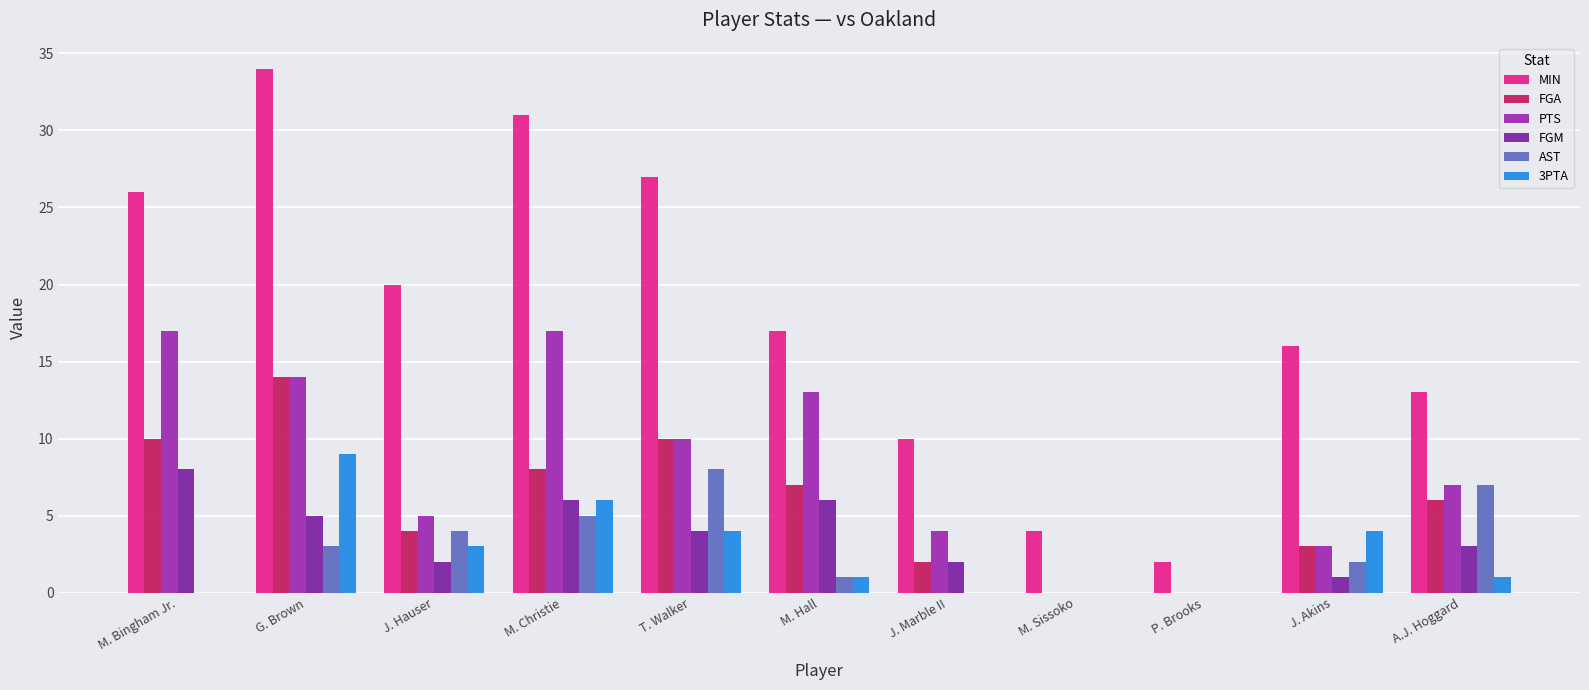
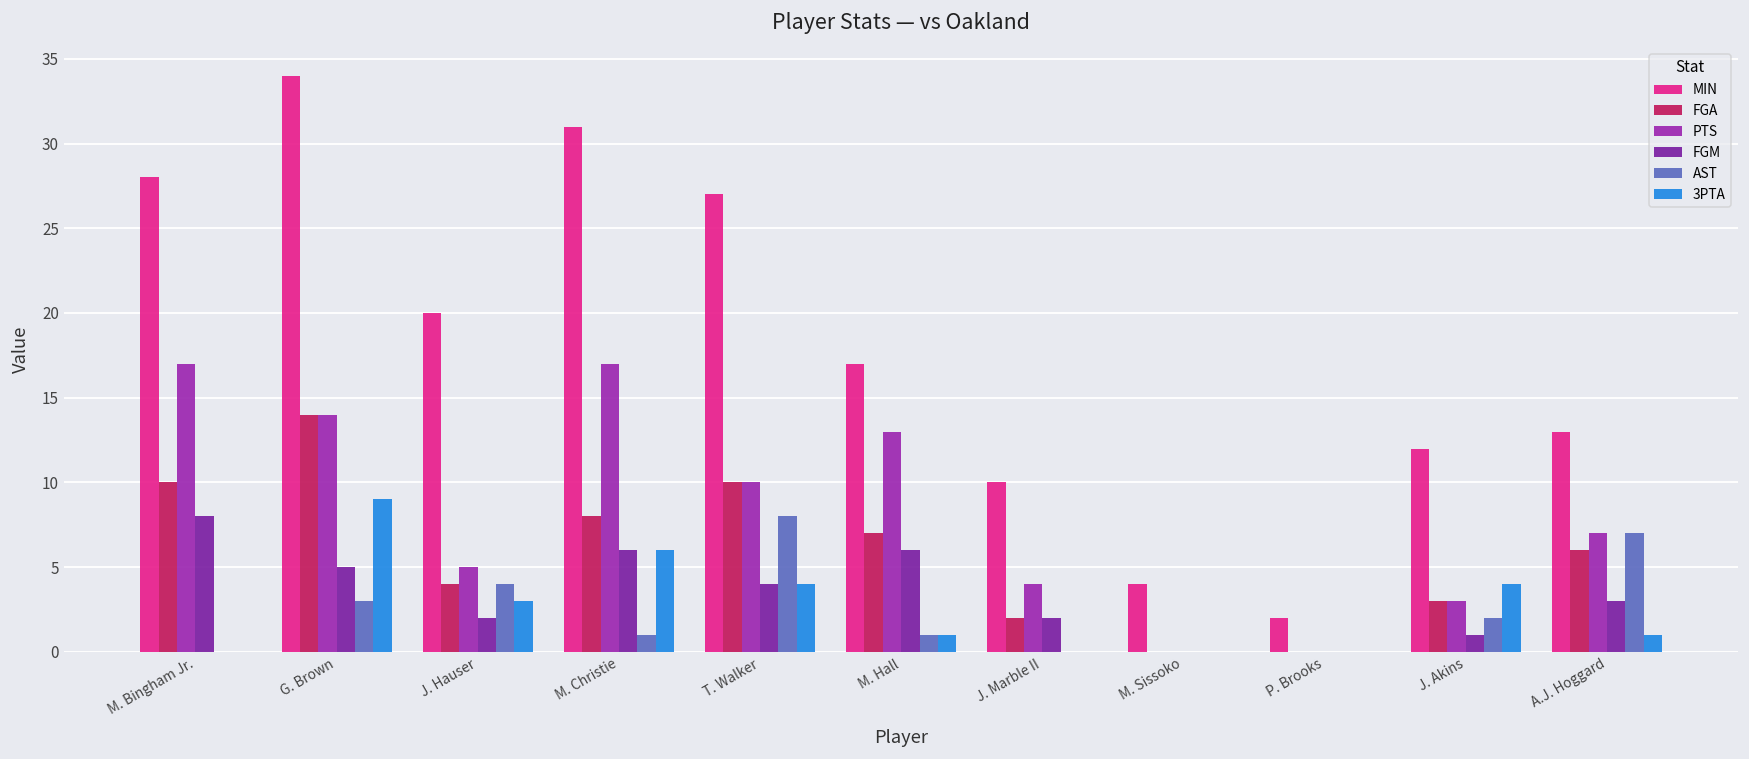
  {
    "MIN": {
-     "M. Bingham Jr.": 26,
+     "M. Bingham Jr.": 28,
      "G. Brown": 34,
      "J. Hauser": 20,
      "M. Christie": 31,
      "T. Walker": 27,
      "M. Hall": 17,
      "J. Marble II": 10,
      "M. Sissoko": 4,
      "P. Brooks": 2,
-     "J. Akins": 16,
+     "J. Akins": 12,
      "A.J. Hoggard": 13
    },
    "FGA": {
      "M. Bingham Jr.": 10,
      "G. Brown": 14,
      "J. Hauser": 4,
      "M. Christie": 8,
      "T. Walker": 10,
      "M. Hall": 7,
      "J. Marble II": 2,
      "M. Sissoko": 0,
      "P. Brooks": 0,
      "J. Akins": 3,
      "A.J. Hoggard": 6
    },
    "AST": {
      "M. Bingham Jr.": 0,
      "G. Brown": 3,
      "J. Hauser": 4,
-     "M. Christie": 5,
+     "M. Christie": 1,
      "T. Walker": 8,
      "M. Hall": 1,
      "J. Marble II": 0,
      "M. Sissoko": 0,
      "P. Brooks": 0,
      "J. Akins": 2,
      "A.J. Hoggard": 7
    },
    "3PTA": {
      "M. Bingham Jr.": 0,
      "G. Brown": 9,
      "J. Hauser": 3,
      "M. Christie": 6,
      "T. Walker": 4,
      "M. Hall": 1,
      "J. Marble II": 0,
      "M. Sissoko": 0,
      "P. Brooks": 0,
      "J. Akins": 4,
      "A.J. Hoggard": 1
    }
  }
